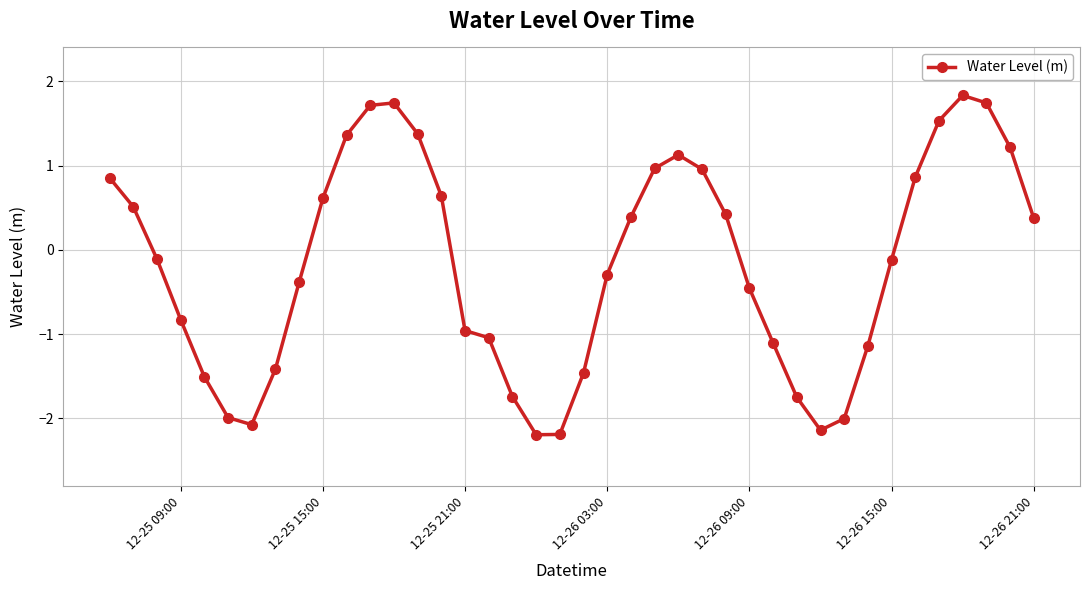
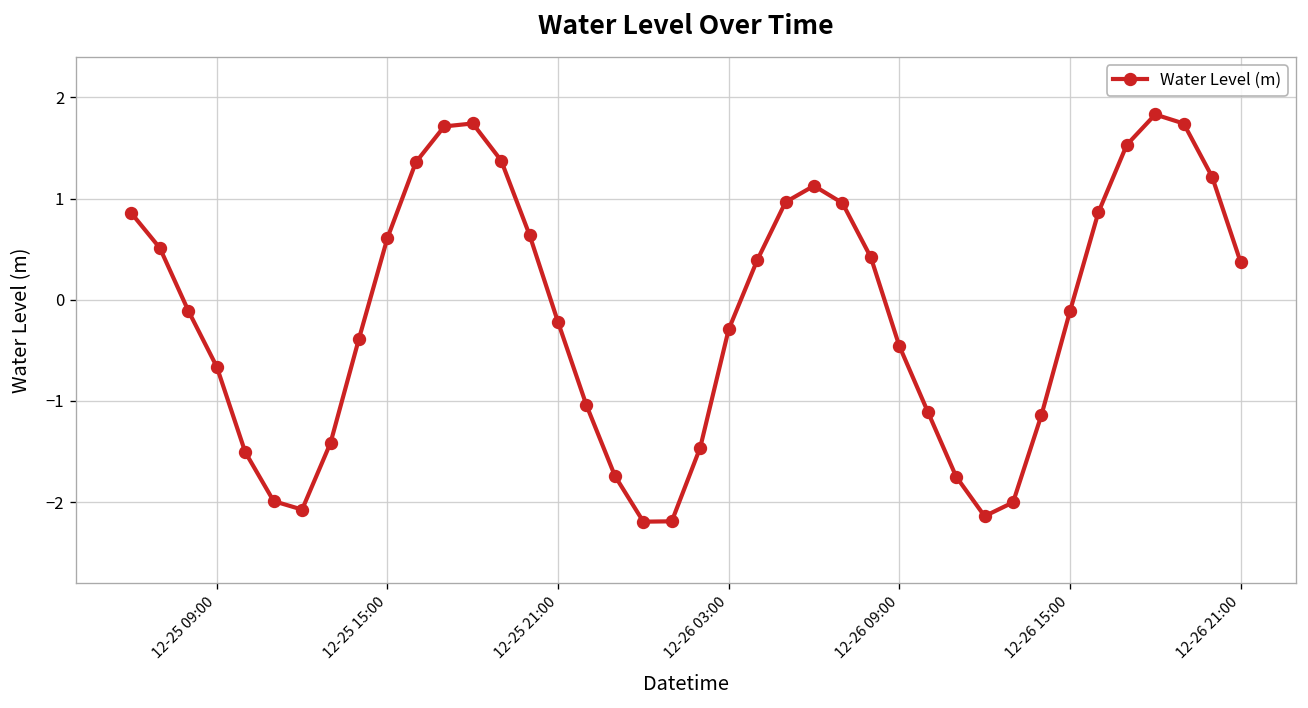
  {
-   "12-25 09:00": -0.8,
+   "12-25 09:00": -0.7,
    "12-25 15:00": 0.6,
-   "12-25 21:00": -1.0,
+   "12-25 21:00": -0.2,
    "12-26 03:00": -0.3,
    "12-26 09:00": -0.5,
    "12-26 15:00": -0.1,
    "12-26 21:00": 0.4
  }
